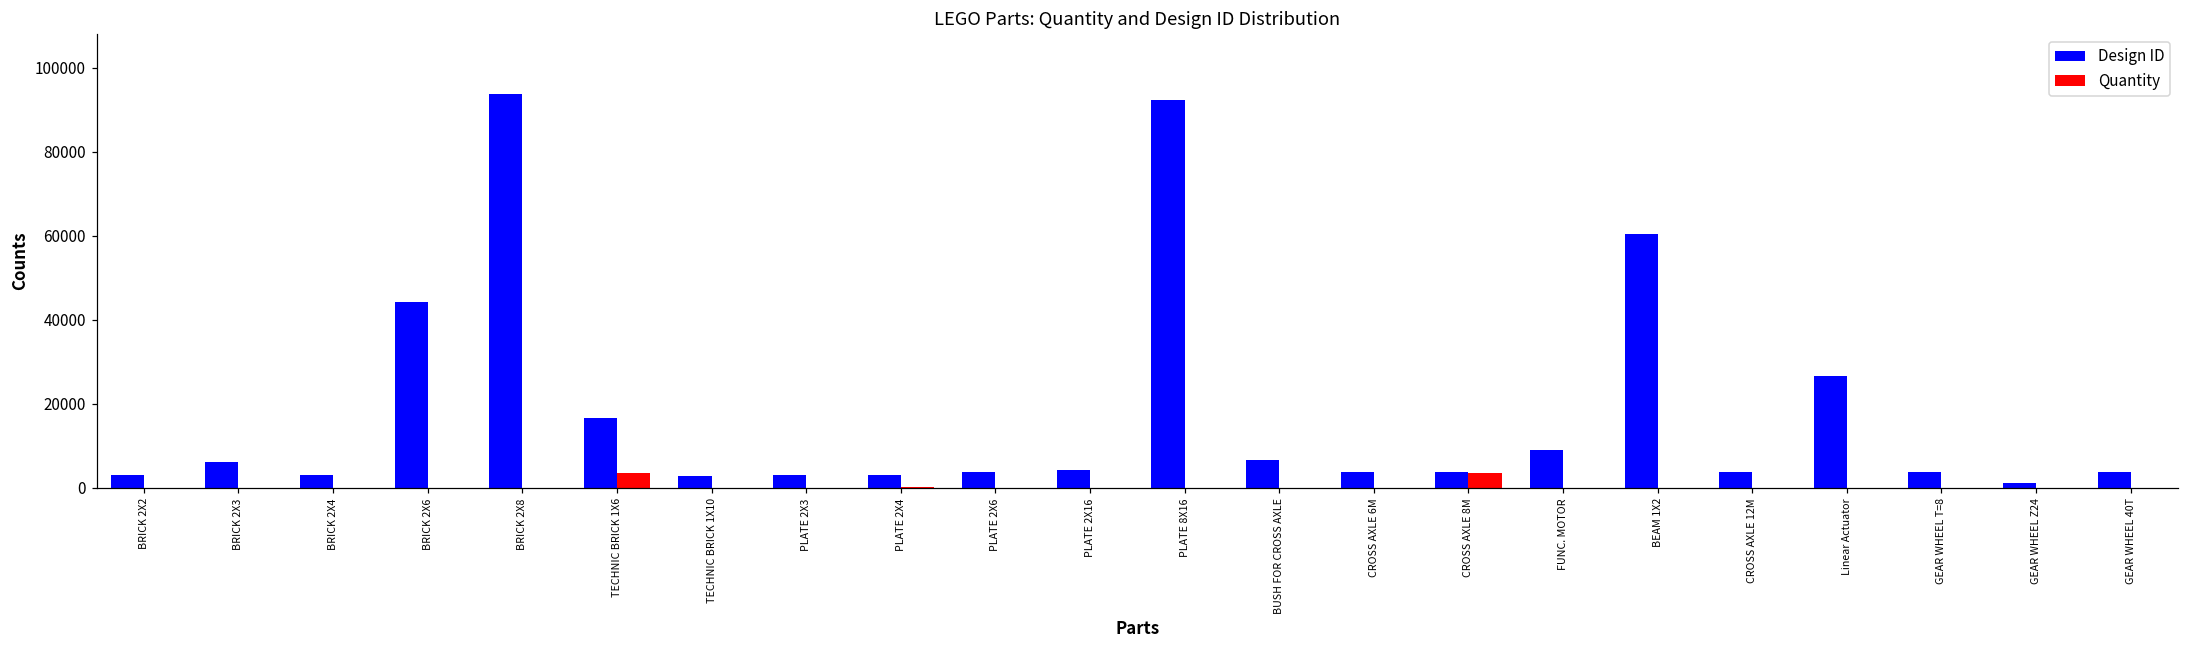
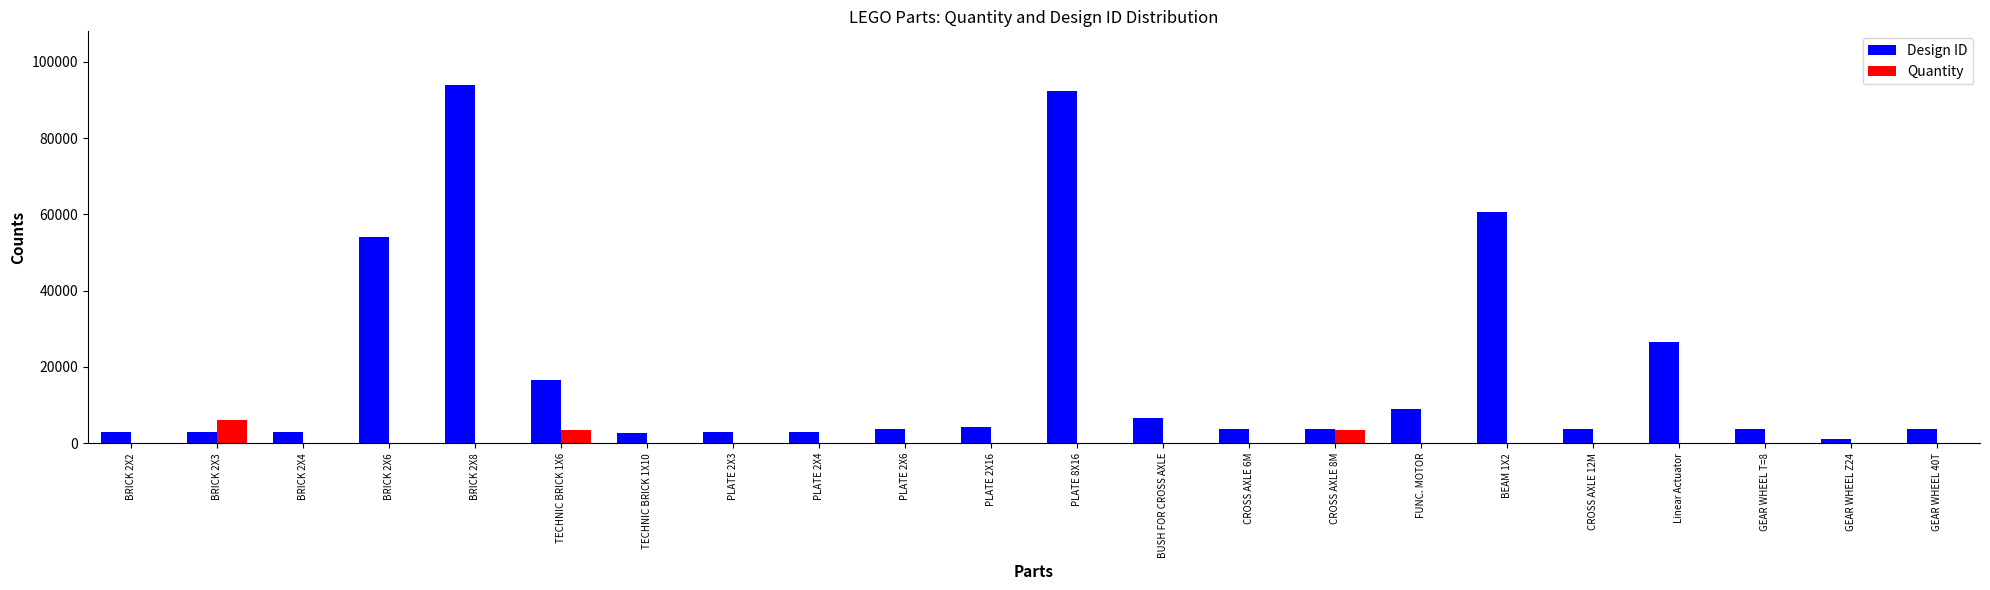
  {
    "Design ID": {
      "BRICK 2X2": 3000,
-     "BRICK 2X3": 6000,
+     "BRICK 2X3": 3000,
      "BRICK 2X4": 3000,
-     "BRICK 2X6": 44000,
+     "BRICK 2X6": 54000,
      "BRICK 2X8": 94000,
      "TECHNIC BRICK 1X6": 16000,
      "TECHNIC BRICK 1X10": 3000,
      "PLATE 2X3": 3000,
      "PLATE 2X4": 3000,
      "PLATE 2X6": 4000,
      "PLATE 2X16": 4000,
      "PLATE 8X16": 92000,
      "BUSH FOR CROSS AXLE": 7000,
      "CROSS AXLE 6M": 4000,
      "CROSS AXLE 8M": 4000,
      "FUNC. MOTOR": 9000,
      "BEAM 1X2": 60000,
      "CROSS AXLE 12M": 4000,
      "Linear Actuator": 27000,
      "GEAR WHEEL T=8": 4000,
      "GEAR WHEEL Z24": 1000,
      "GEAR WHEEL 40T": 4000
    },
    "Quantity": {
-     "BRICK 2X3": 0,
+     "BRICK 2X3": 6000,
      "TECHNIC BRICK 1X6": 4000,
      "CROSS AXLE 8M": 3000
    }
  }
